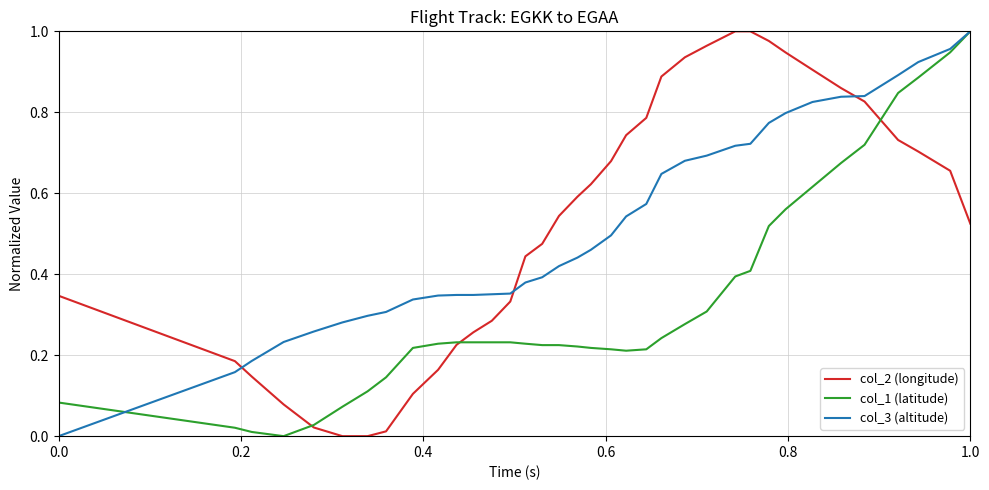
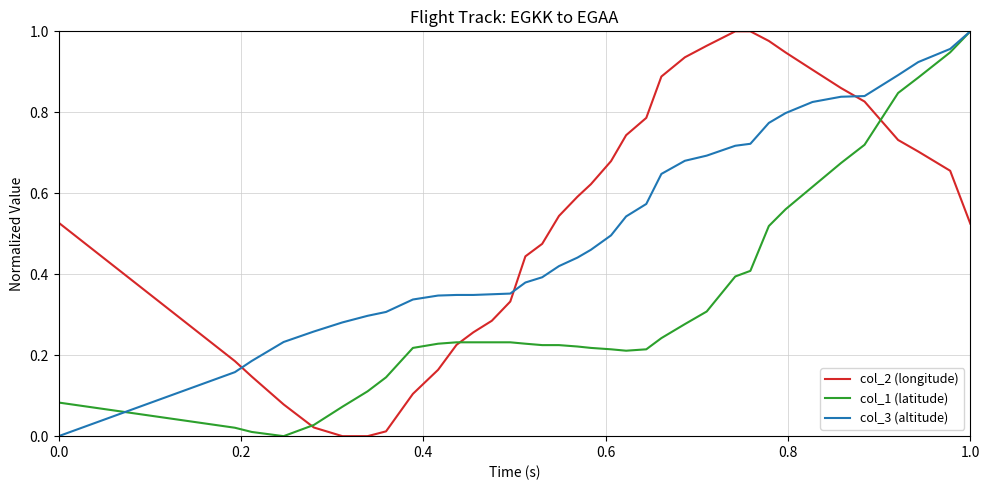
  {
    "col_2 (longitude)": {
-     "0.0": 0.35,
+     "0.0": 0.53,
      "1.0": 0.52
    },
    "col_1 (latitude)": {
      "0.0": 0.08
    },
    "col_3 (altitude)": {
      "0.0": 0.00
    }
  }
